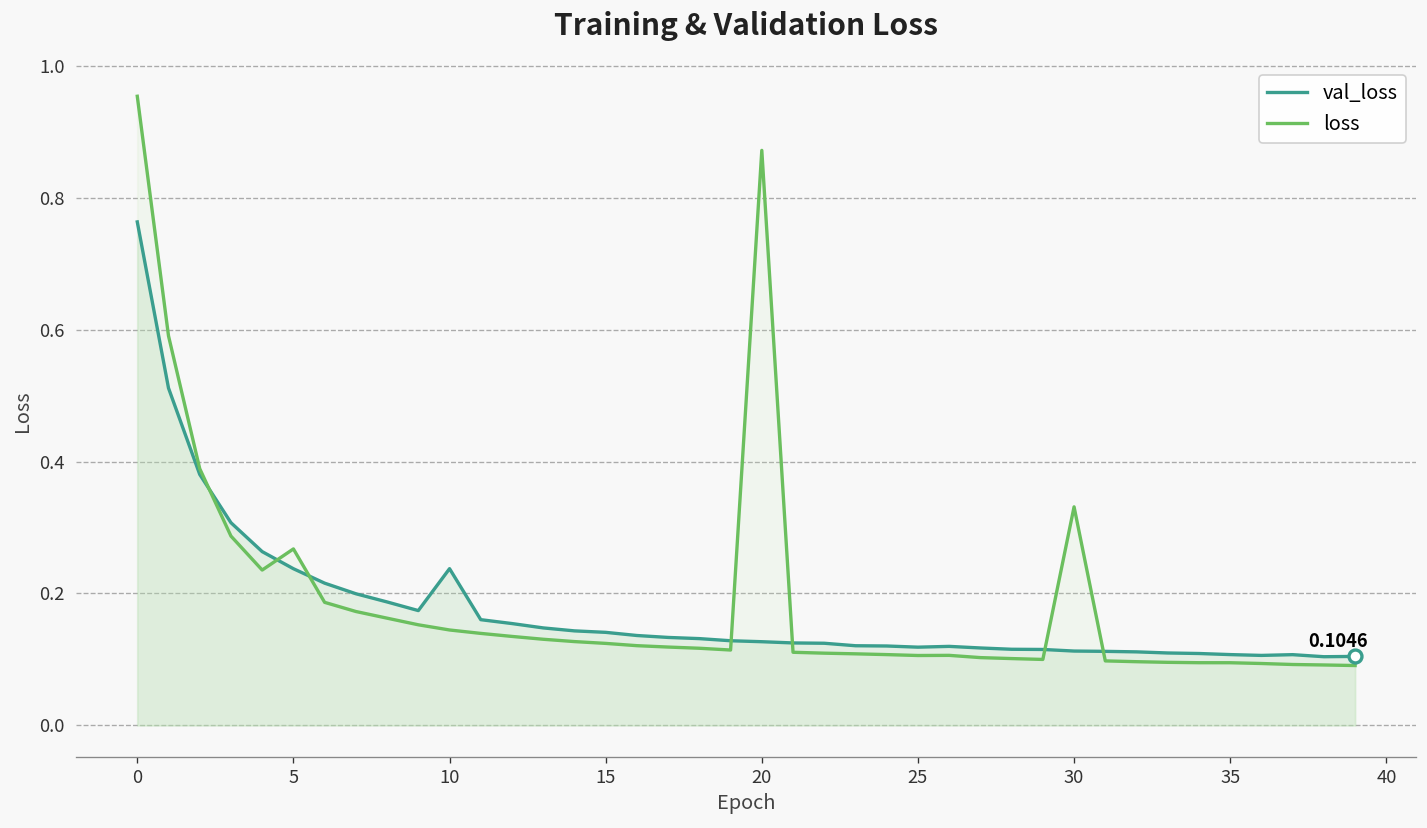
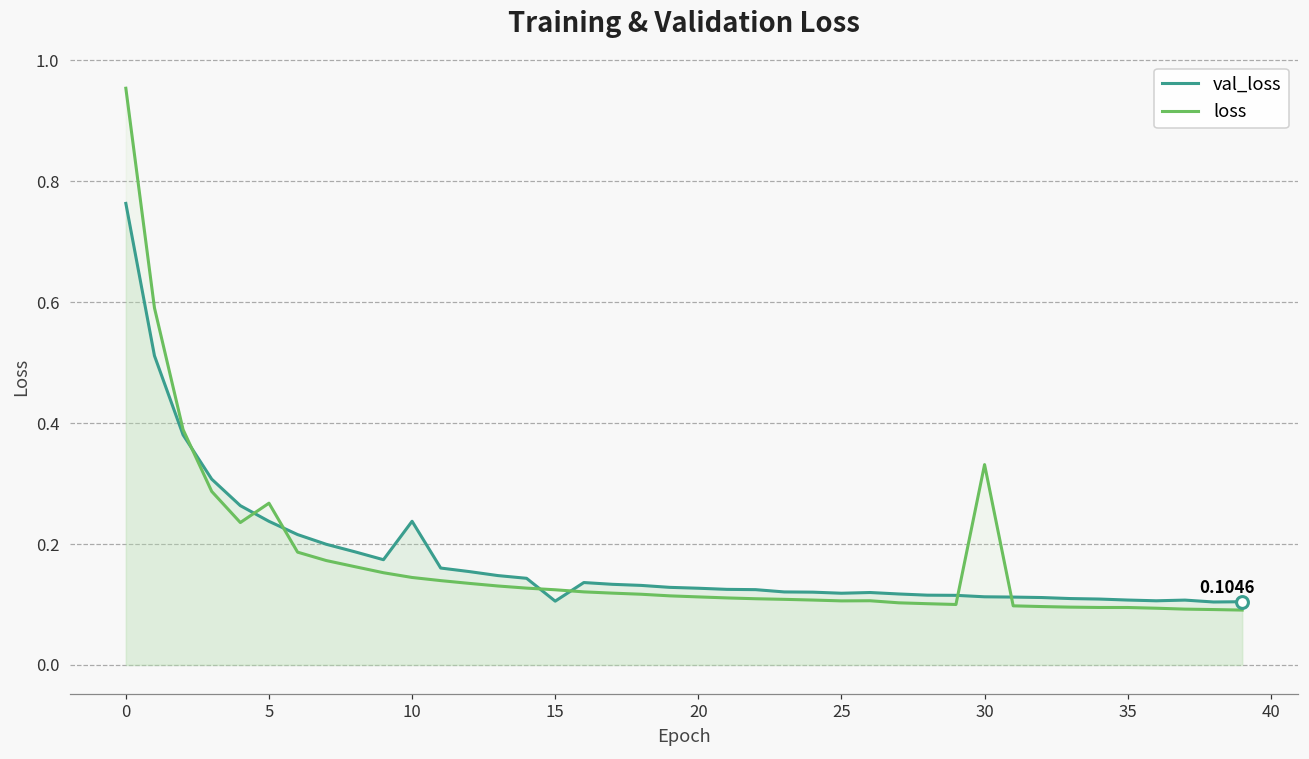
  {
    "val_loss": {
      "0": 0.76,
      "5": 0.24,
      "10": 0.24,
-     "15": 0.14,
+     "15": 0.11,
      "20": 0.13,
      "25": 0.12,
      "30": 0.11,
      "35": 0.11
    },
    "loss": {
      "0": 0.95,
      "5": 0.27,
      "10": 0.14,
      "15": 0.12,
-     "20": 0.87,
+     "20": 0.11,
      "25": 0.11,
      "30": 0.33,
      "35": 0.10
    }
  }
